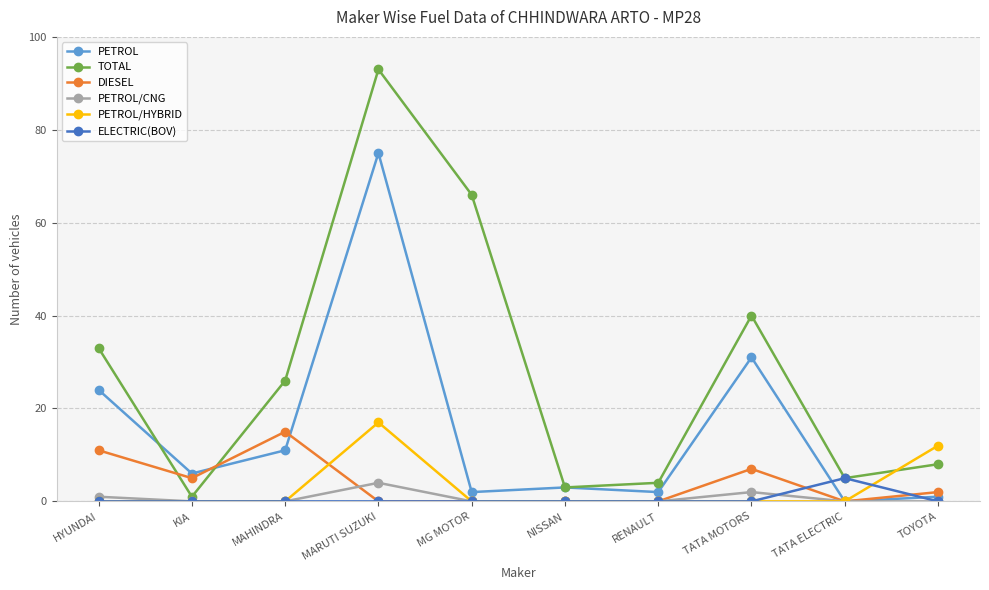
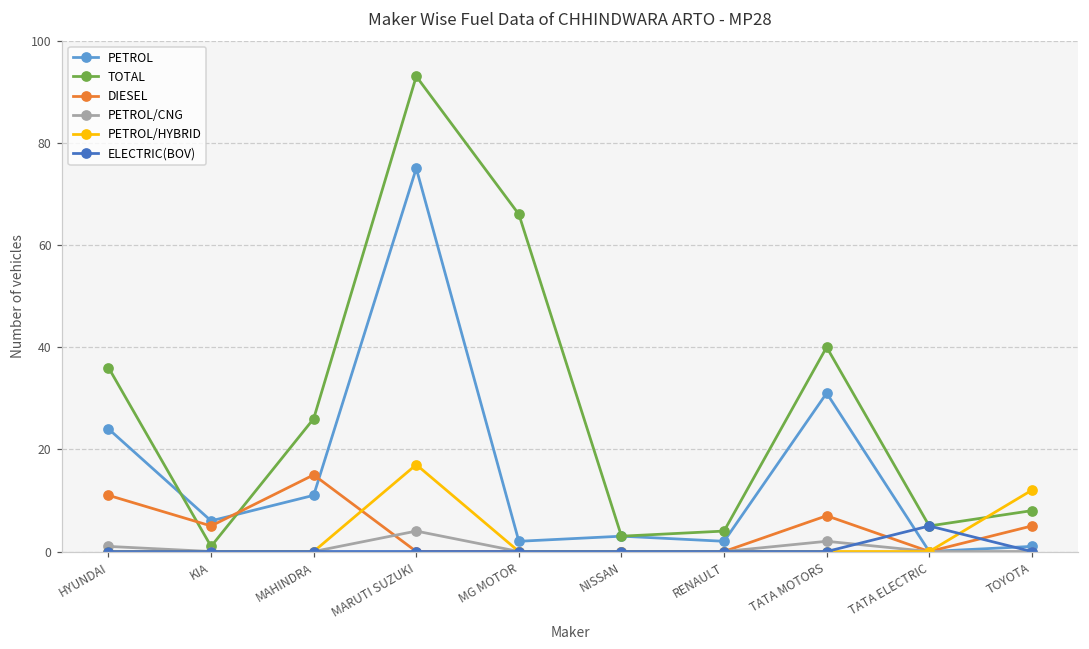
  {
    "TOTAL": {
-     "HYUNDAI": 33,
+     "HYUNDAI": 36,
      "KIA": 1,
      "MAHINDRA": 26,
      "MARUTI SUZUKI": 93,
      "MG MOTOR": 66,
      "RENAULT": 4,
      "TATA MOTORS": 40,
      "TOYOTA": 8
    },
    "DIESEL": {
      "HYUNDAI": 11,
      "KIA": 5,
      "MAHINDRA": 15,
      "TATA MOTORS": 7,
-     "TOYOTA": 2
+     "TOYOTA": 5
    },
    "PETROL/CNG": {
      "HYUNDAI": 1,
      "MARUTI SUZUKI": 4,
      "TATA MOTORS": 2
    },
    "PETROL/HYBRID": {
      "MARUTI SUZUKI": 17,
      "TOYOTA": 12
    }
  }
